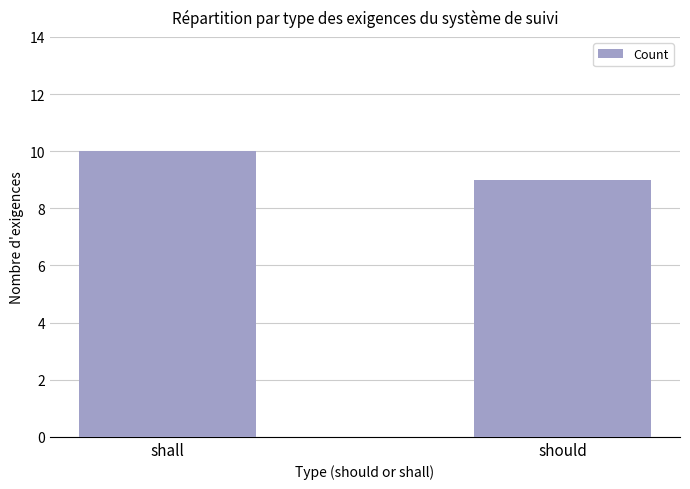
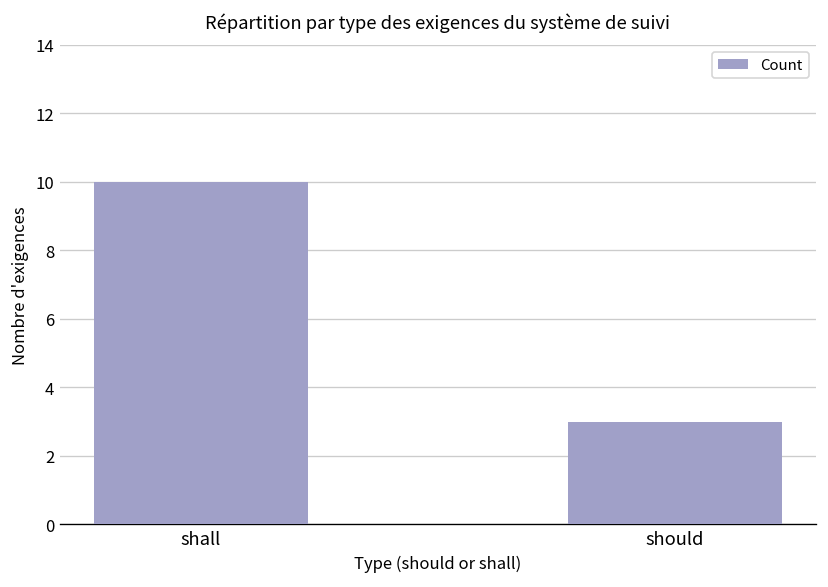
  {
    "shall": 10,
-   "should": 9
+   "should": 3
  }
